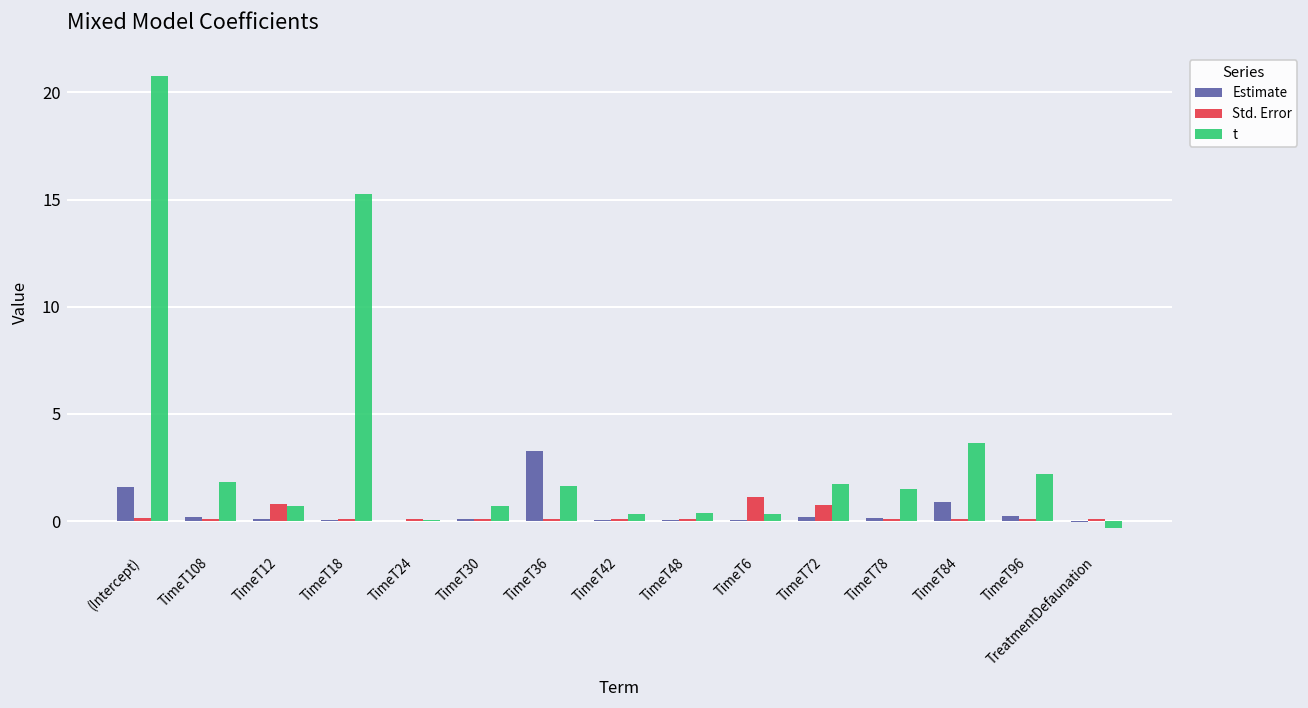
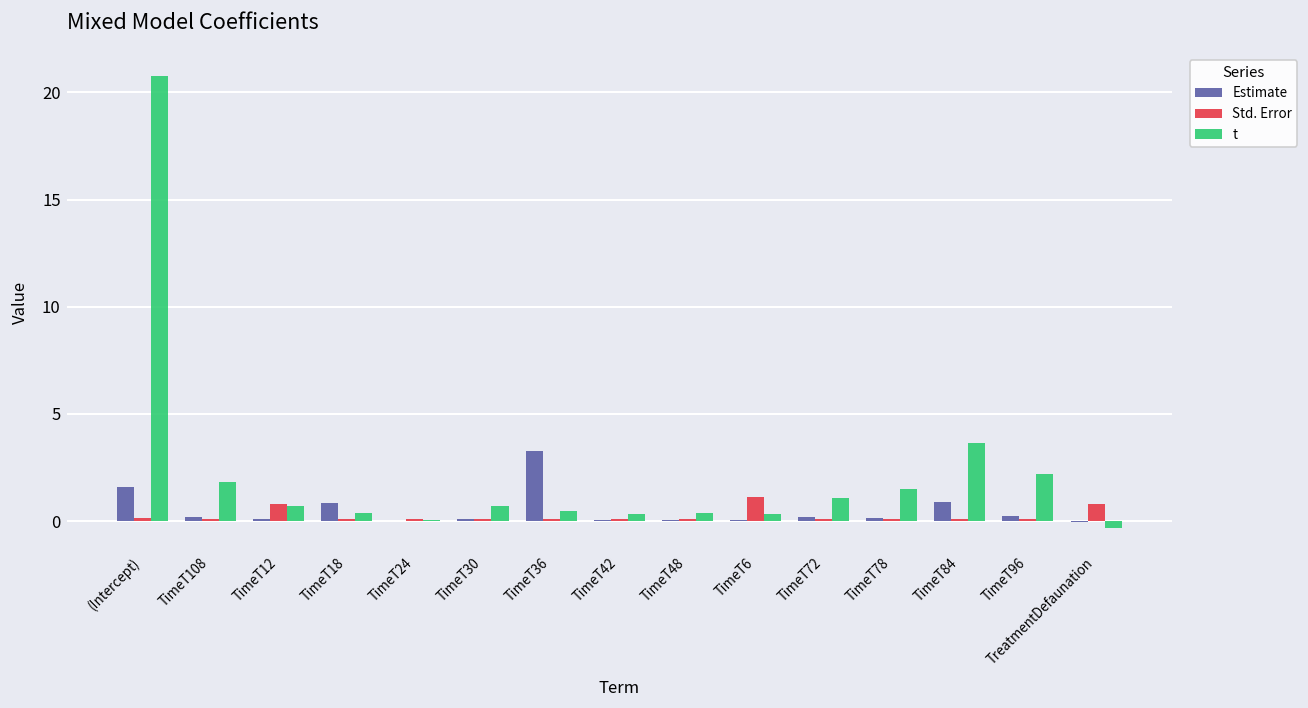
  {
    "Estimate": {
      "(Intercept)": 1.6,
      "TimeT108": 0.2,
-     "TimeT18": 0.0,
+     "TimeT18": 0.9,
      "TimeT36": 3.3,
      "TimeT72": 0.2,
      "TimeT78": 0.1,
      "TimeT84": 0.9,
      "TimeT96": 0.2
    },
    "Std. Error": {
      "TimeT12": 0.8,
      "TimeT6": 1.1,
-     "TimeT72": 0.8,
-     "TreatmentDefaunation": 0.1
+     "TimeT72": 0.1,
+     "TreatmentDefaunation": 0.8
    },
    "t": {
      "(Intercept)": 20.7,
      "TimeT108": 1.8,
      "TimeT12": 0.7,
-     "TimeT18": 15.2,
+     "TimeT18": 0.4,
      "TimeT30": 0.7,
-     "TimeT36": 1.7,
+     "TimeT36": 0.5,
      "TimeT42": 0.3,
      "TimeT48": 0.4,
      "TimeT6": 0.3,
-     "TimeT72": 1.7,
+     "TimeT72": 1.1,
      "TimeT78": 1.5,
      "TimeT84": 3.7,
      "TimeT96": 2.2,
      "TreatmentDefaunation": -0.3
    }
  }
